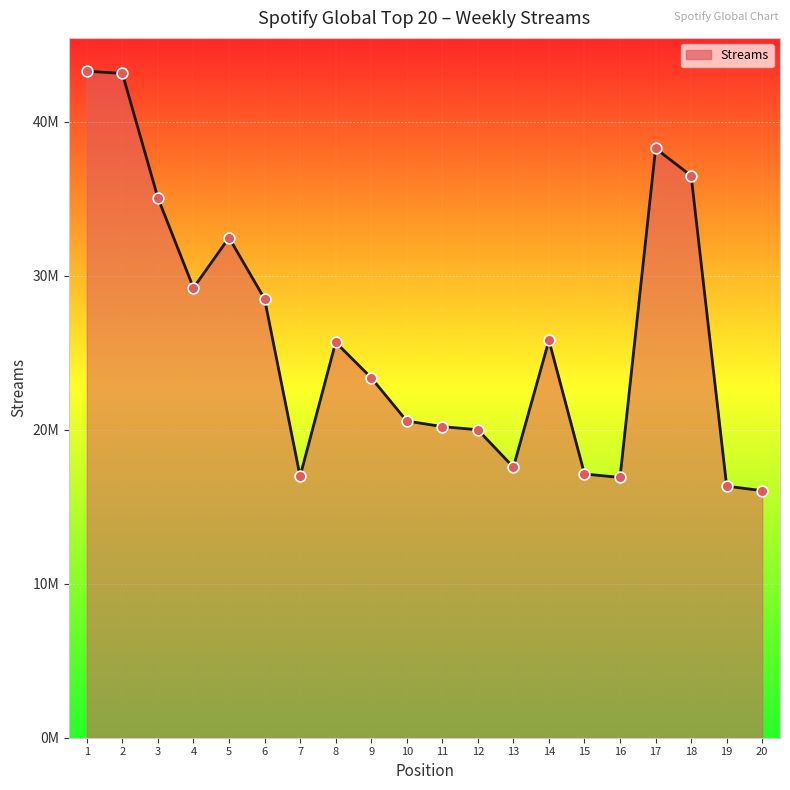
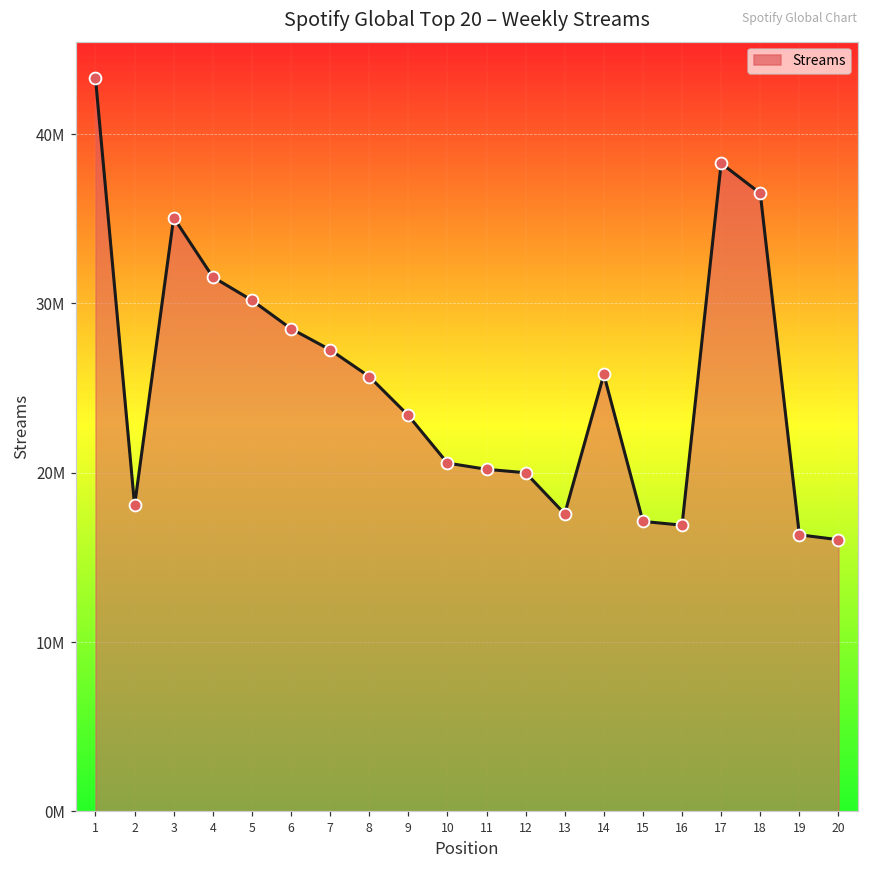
  {
    "1": 43300000,
-   "2": 43200000,
+   "2": 18100000,
    "3": 35100000,
-   "4": 29200000,
-   "5": 32500000,
+   "4": 31600000,
+   "5": 30200000,
    "6": 28500000,
-   "7": 17000000,
+   "7": 27300000,
    "8": 25700000,
    "9": 23400000,
    "10": 20600000,
    "11": 20200000,
    "12": 20000000,
    "13": 17600000,
    "14": 25800000,
    "15": 17100000,
    "16": 16900000,
    "17": 38300000,
    "18": 36500000,
    "19": 16300000,
    "20": 16000000
  }
